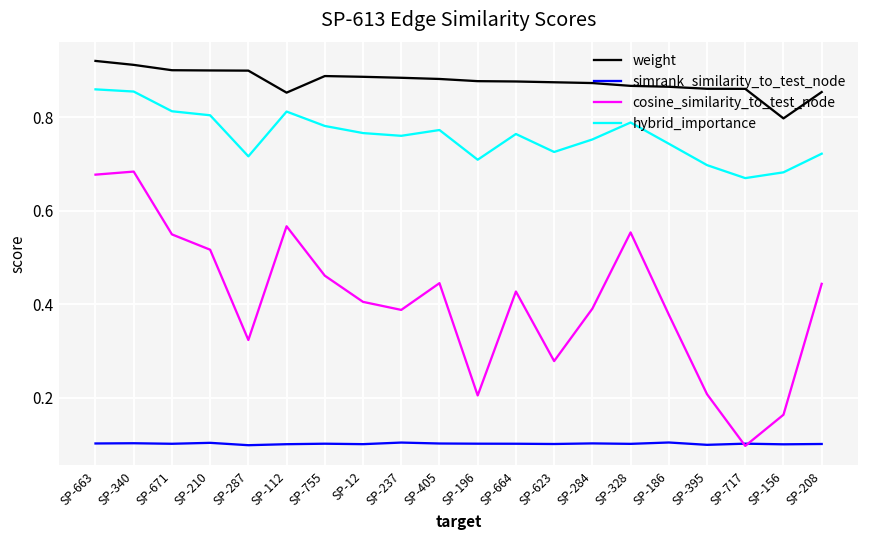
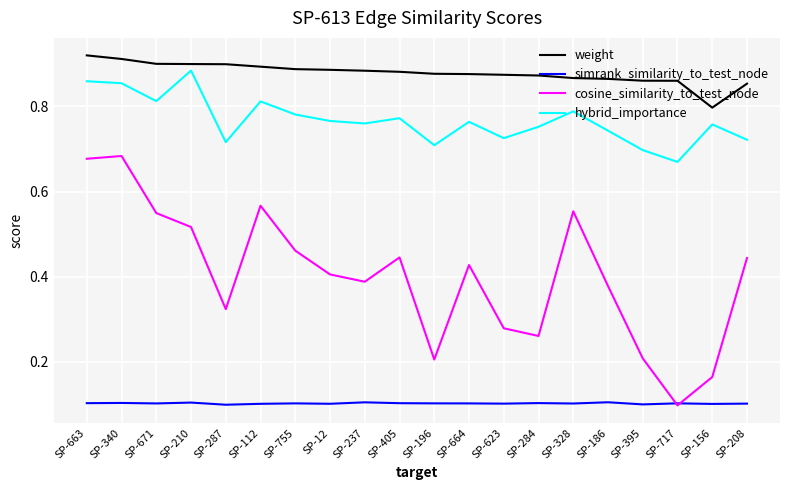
  {
    "weight": {
      "SP-663": 0.92,
      "SP-340": 0.91,
      "SP-671": 0.90,
      "SP-210": 0.90,
      "SP-287": 0.90,
-     "SP-112": 0.85,
+     "SP-112": 0.89,
      "SP-755": 0.89,
      "SP-12": 0.89,
      "SP-237": 0.88,
      "SP-405": 0.88,
      "SP-196": 0.88,
      "SP-664": 0.88,
      "SP-623": 0.87,
      "SP-284": 0.87,
      "SP-328": 0.87,
      "SP-186": 0.86,
      "SP-395": 0.86,
      "SP-717": 0.86,
      "SP-156": 0.80,
      "SP-208": 0.85
    },
    "simrank_similarity_to_test_node": {
      "SP-663": 0.10,
      "SP-340": 0.10,
      "SP-671": 0.10,
      "SP-210": 0.10,
      "SP-287": 0.10,
      "SP-112": 0.10,
      "SP-755": 0.10,
      "SP-12": 0.10,
      "SP-237": 0.10,
      "SP-405": 0.10,
      "SP-196": 0.10,
      "SP-664": 0.10,
      "SP-623": 0.10,
      "SP-284": 0.10,
      "SP-328": 0.10,
      "SP-186": 0.10,
      "SP-395": 0.10,
      "SP-156": 0.10,
      "SP-208": 0.10
    },
    "cosine_similarity_to_test_node": {
      "SP-663": 0.68,
      "SP-340": 0.68,
      "SP-671": 0.55,
      "SP-210": 0.52,
      "SP-287": 0.32,
      "SP-112": 0.57,
      "SP-755": 0.46,
      "SP-12": 0.41,
      "SP-237": 0.39,
      "SP-405": 0.45,
      "SP-196": 0.21,
      "SP-664": 0.43,
      "SP-623": 0.28,
-     "SP-284": 0.39,
+     "SP-284": 0.26,
      "SP-328": 0.55,
      "SP-186": 0.38,
      "SP-395": 0.21,
      "SP-156": 0.16,
      "SP-208": 0.44
    },
    "hybrid_importance": {
      "SP-663": 0.86,
      "SP-340": 0.85,
      "SP-671": 0.81,
-     "SP-210": 0.80,
+     "SP-210": 0.88,
      "SP-287": 0.72,
      "SP-112": 0.81,
      "SP-755": 0.78,
      "SP-12": 0.77,
      "SP-237": 0.76,
      "SP-405": 0.77,
      "SP-196": 0.71,
      "SP-664": 0.76,
      "SP-623": 0.73,
      "SP-284": 0.75,
      "SP-328": 0.79,
      "SP-186": 0.74,
      "SP-395": 0.70,
      "SP-717": 0.67,
-     "SP-156": 0.68,
+     "SP-156": 0.76,
      "SP-208": 0.72
    }
  }
